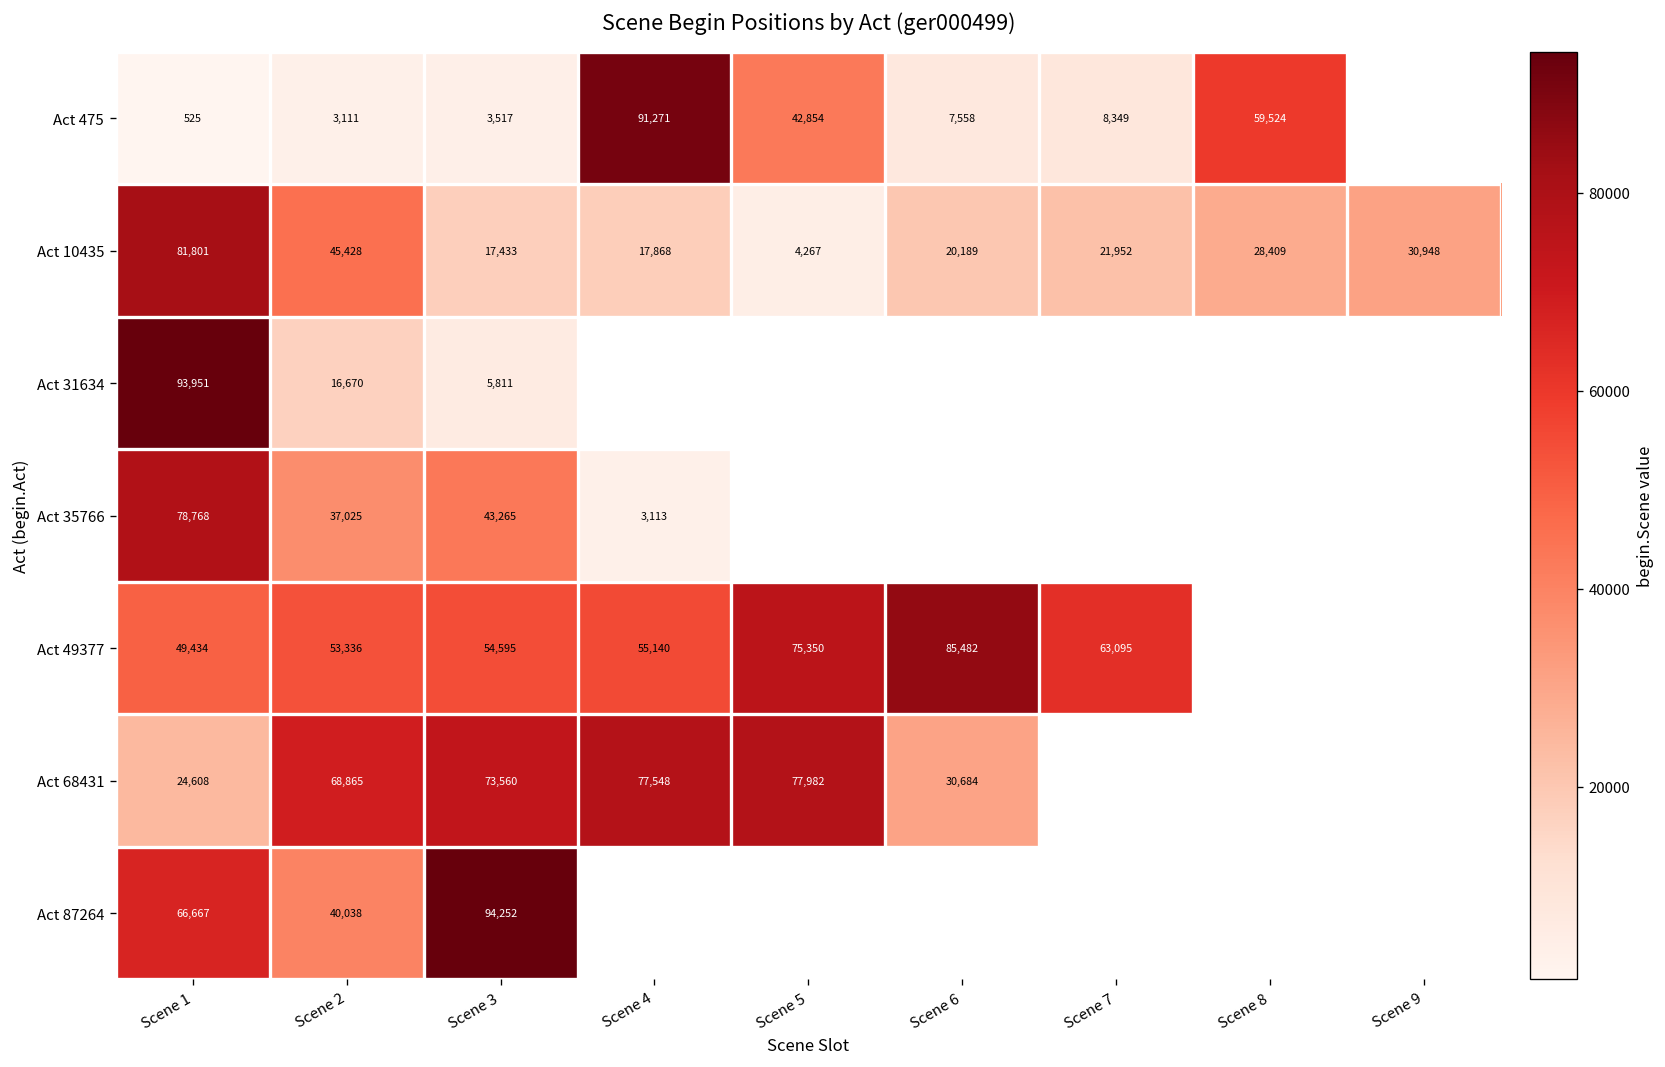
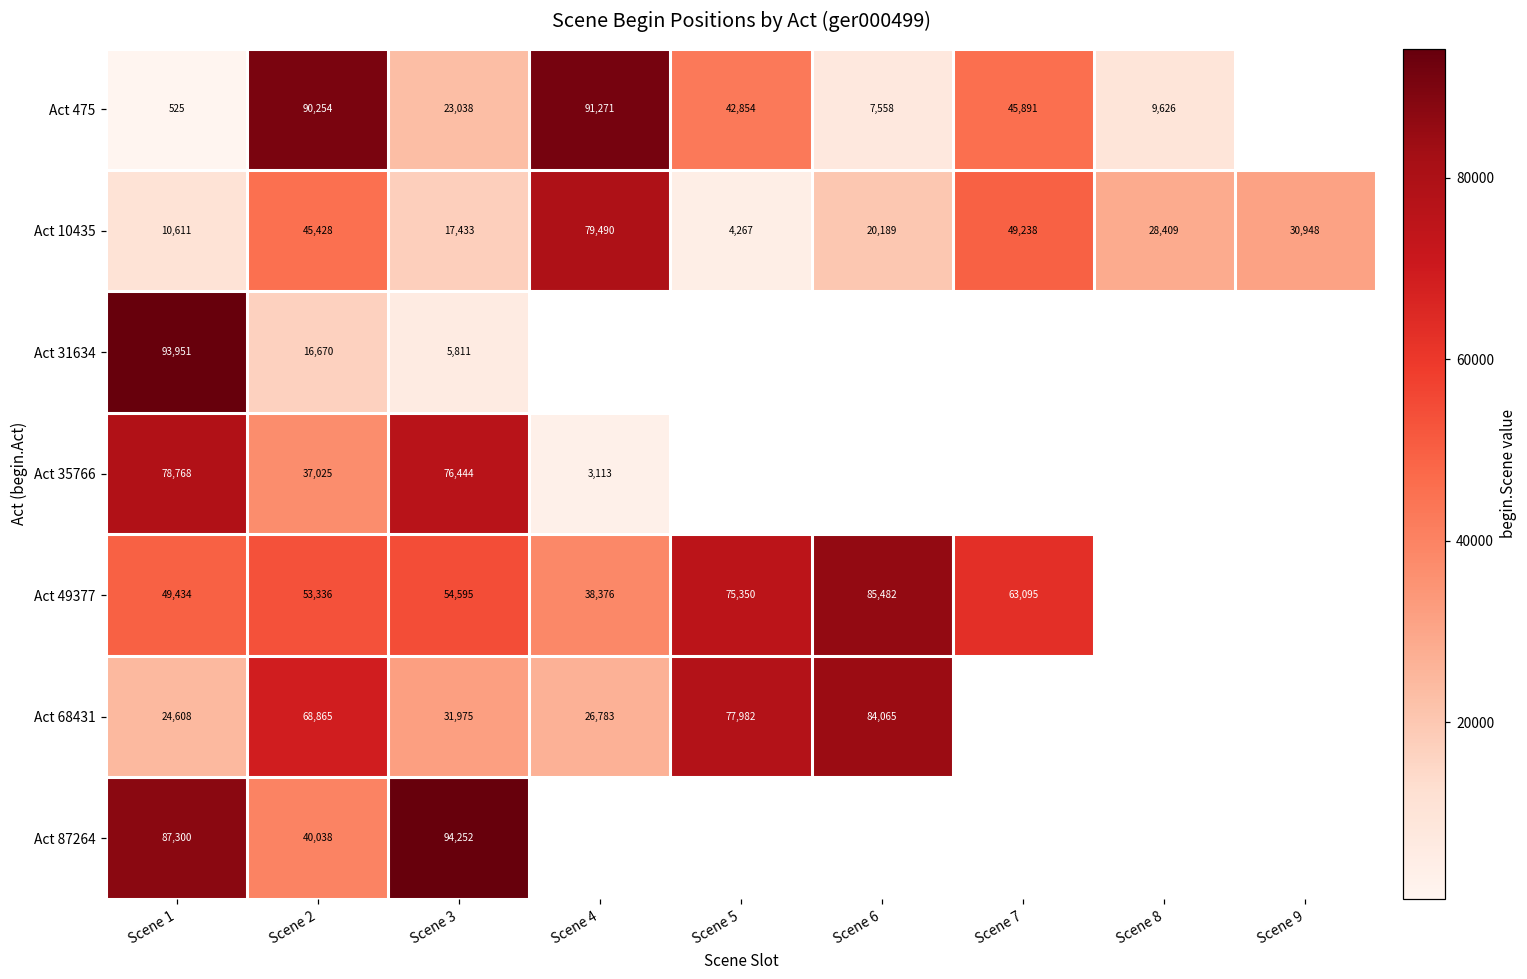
  {
    "Act 475": {
      "Scene 1": "525",
-     "Scene 2": "3,111",
-     "Scene 3": "3,517",
+     "Scene 2": "90,254",
+     "Scene 3": "23,038",
      "Scene 4": "91,271",
      "Scene 5": "42,854",
      "Scene 6": "7,558",
-     "Scene 7": "8,349",
-     "Scene 8": "59,524"
+     "Scene 7": "45,891",
+     "Scene 8": "9,626"
    },
    "Act 10435": {
-     "Scene 1": "81,801",
+     "Scene 1": "10,611",
      "Scene 2": "45,428",
      "Scene 3": "17,433",
-     "Scene 4": "17,868",
+     "Scene 4": "79,490",
      "Scene 5": "4,267",
      "Scene 6": "20,189",
-     "Scene 7": "21,952",
+     "Scene 7": "49,238",
      "Scene 8": "28,409",
      "Scene 9": "30,948"
    },
    "Act 31634": {
      "Scene 1": "93,951",
      "Scene 2": "16,670",
      "Scene 3": "5,811"
    },
    "Act 35766": {
      "Scene 1": "78,768",
      "Scene 2": "37,025",
-     "Scene 3": "43,265",
+     "Scene 3": "76,444",
      "Scene 4": "3,113"
    },
    "Act 49377": {
      "Scene 1": "49,434",
      "Scene 2": "53,336",
      "Scene 3": "54,595",
-     "Scene 4": "55,140",
+     "Scene 4": "38,376",
      "Scene 5": "75,350",
      "Scene 6": "85,482",
      "Scene 7": "63,095"
    },
    "Act 68431": {
      "Scene 1": "24,608",
      "Scene 2": "68,865",
-     "Scene 3": "73,560",
-     "Scene 4": "77,548",
+     "Scene 3": "31,975",
+     "Scene 4": "26,783",
      "Scene 5": "77,982",
-     "Scene 6": "30,684"
+     "Scene 6": "84,065"
    },
    "Act 87264": {
-     "Scene 1": "66,667",
+     "Scene 1": "87,300",
      "Scene 2": "40,038",
      "Scene 3": "94,252"
    }
  }
